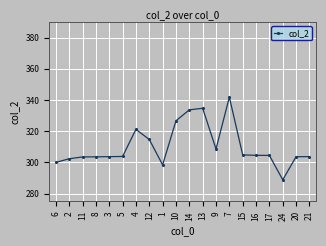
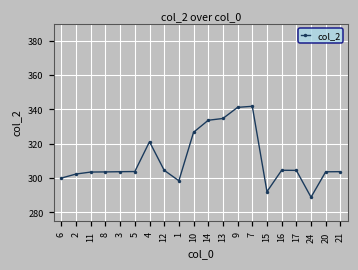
  {
    "6": 300,
    "2": 302,
    "11": 303,
    "8": 304,
    "3": 304,
    "5": 304,
    "4": 321,
-   "12": 315,
+   "12": 304,
    "1": 298,
    "10": 327,
    "14": 334,
    "13": 335,
-   "9": 309,
+   "9": 341,
    "7": 342,
-   "15": 305,
+   "15": 292,
    "16": 305,
    "17": 304,
    "24": 289,
    "20": 304,
    "21": 304
  }
